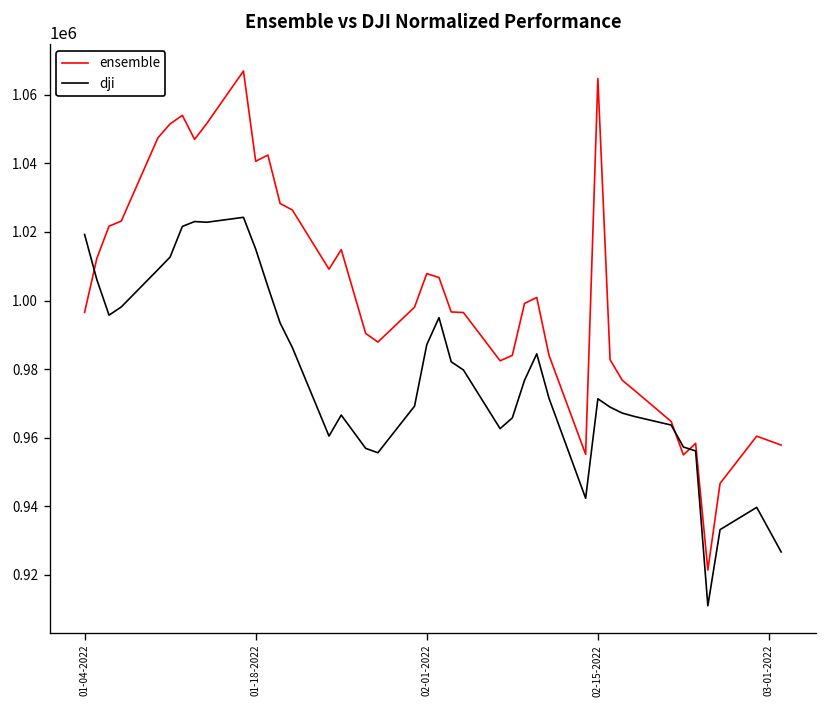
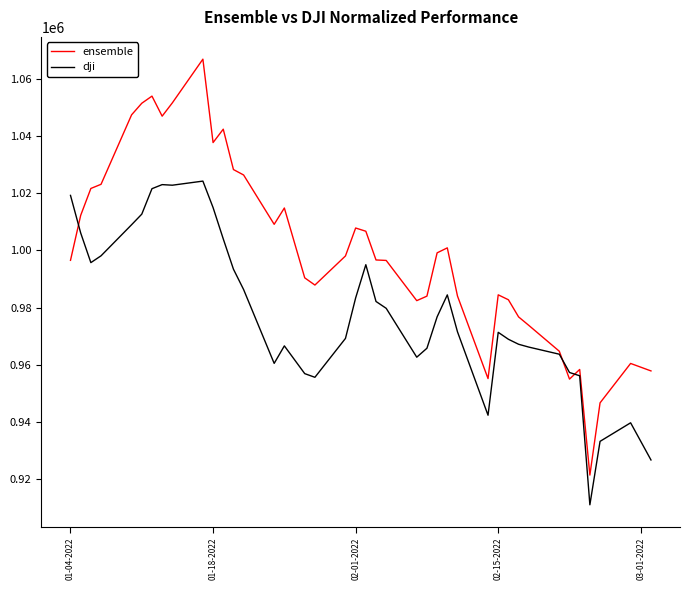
  {
    "ensemble": {
      "01-04-2022": 997000,
-     "01-18-2022": 1041000,
+     "01-18-2022": 1038000,
      "02-01-2022": 1008000,
-     "02-15-2022": 1065000
+     "02-15-2022": 984000
    },
    "dji": {
      "01-04-2022": 1019000,
      "01-18-2022": 1015000,
-     "02-01-2022": 987000,
+     "02-01-2022": 983000,
      "02-15-2022": 971000
    }
  }
